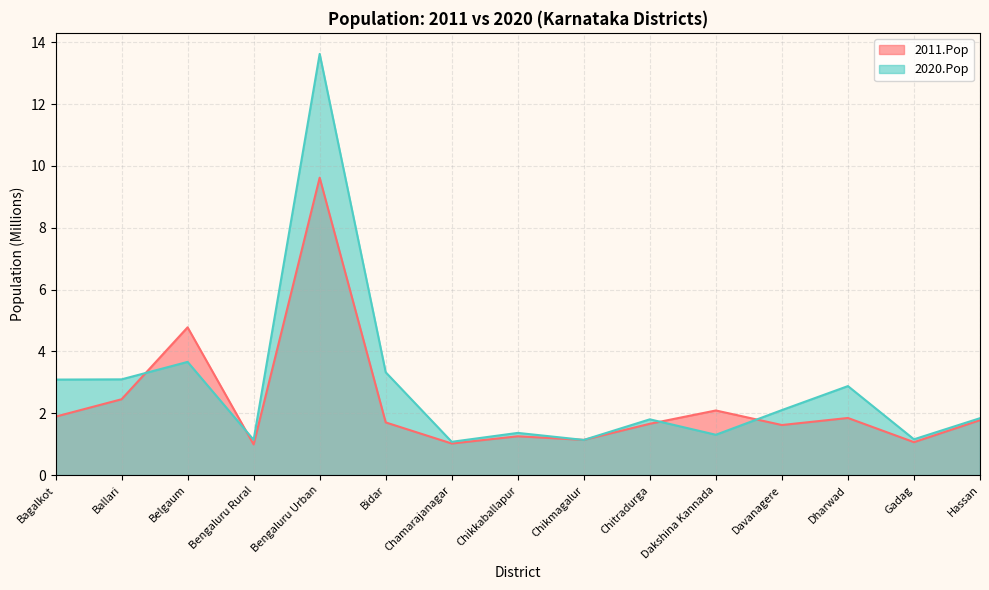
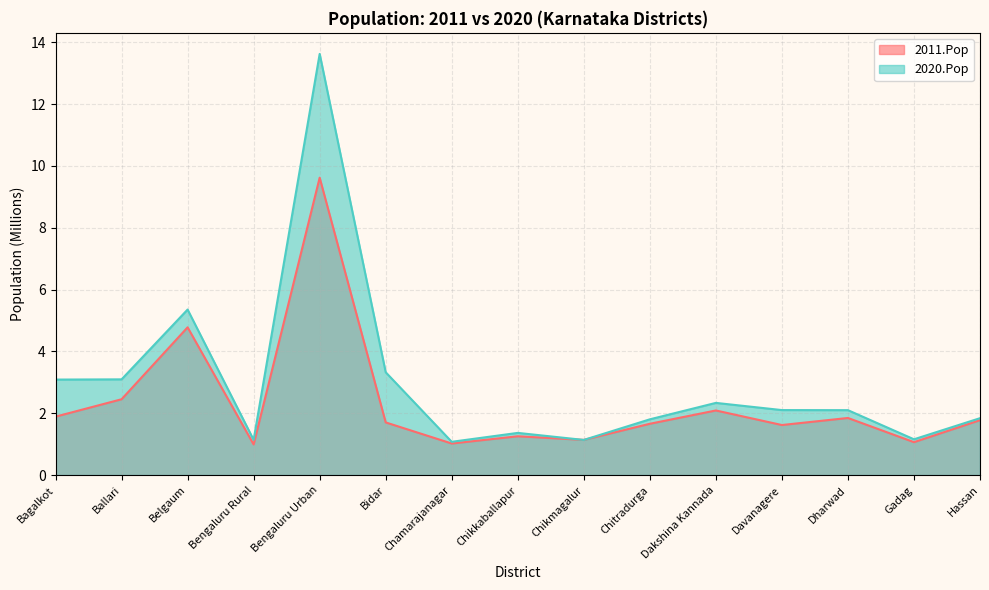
  {
    "2011.Pop": {
      "Bagalkot": 1.9,
      "Ballari": 2.5,
      "Belgaum": 4.8,
      "Bengaluru Rural": 1.0,
      "Bengaluru Urban": 9.6,
      "Bidar": 1.7,
      "Chikkaballapur": 1.3,
      "Chitradurga": 1.7,
      "Dakshina Kannada": 2.1,
      "Davanagere": 1.6,
      "Dharwad": 1.8,
      "Gadag": 1.1
    },
    "2020.Pop": {
      "Bagalkot": 3.1,
      "Ballari": 3.1,
-     "Belgaum": 3.7,
+     "Belgaum": 5.4,
      "Bengaluru Rural": 1.1,
      "Bengaluru Urban": 13.6,
      "Bidar": 3.3,
      "Chikkaballapur": 1.4,
      "Chitradurga": 1.8,
-     "Dakshina Kannada": 1.3,
+     "Dakshina Kannada": 2.3,
      "Davanagere": 2.1,
-     "Dharwad": 2.9,
+     "Dharwad": 2.1,
      "Gadag": 1.2
    }
  }
